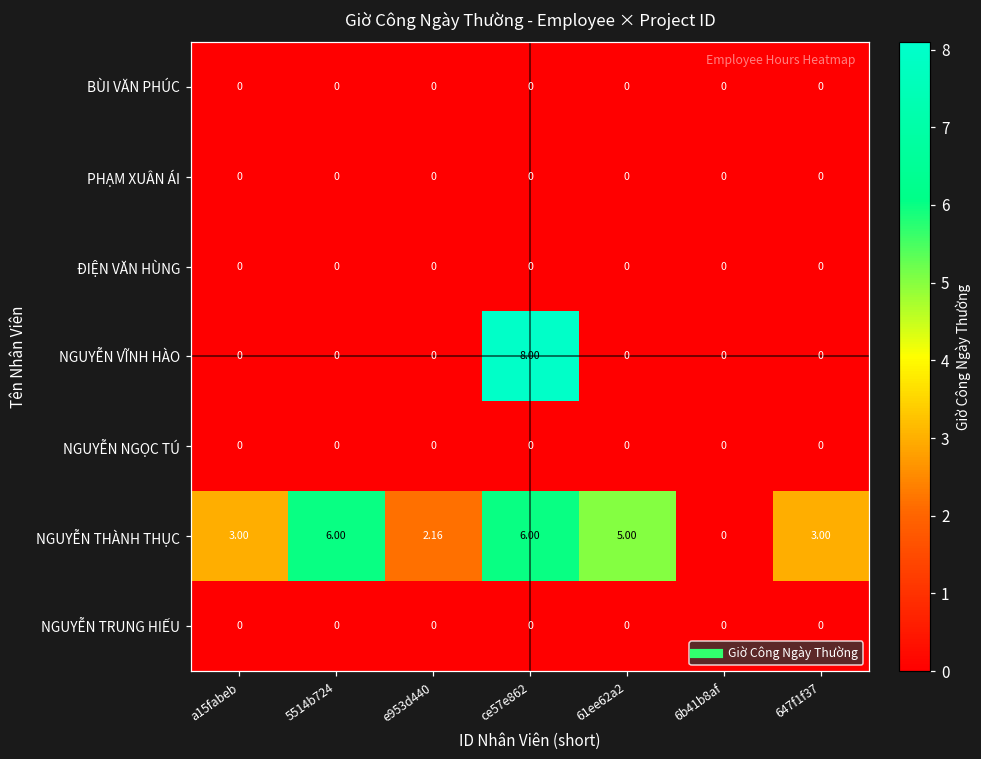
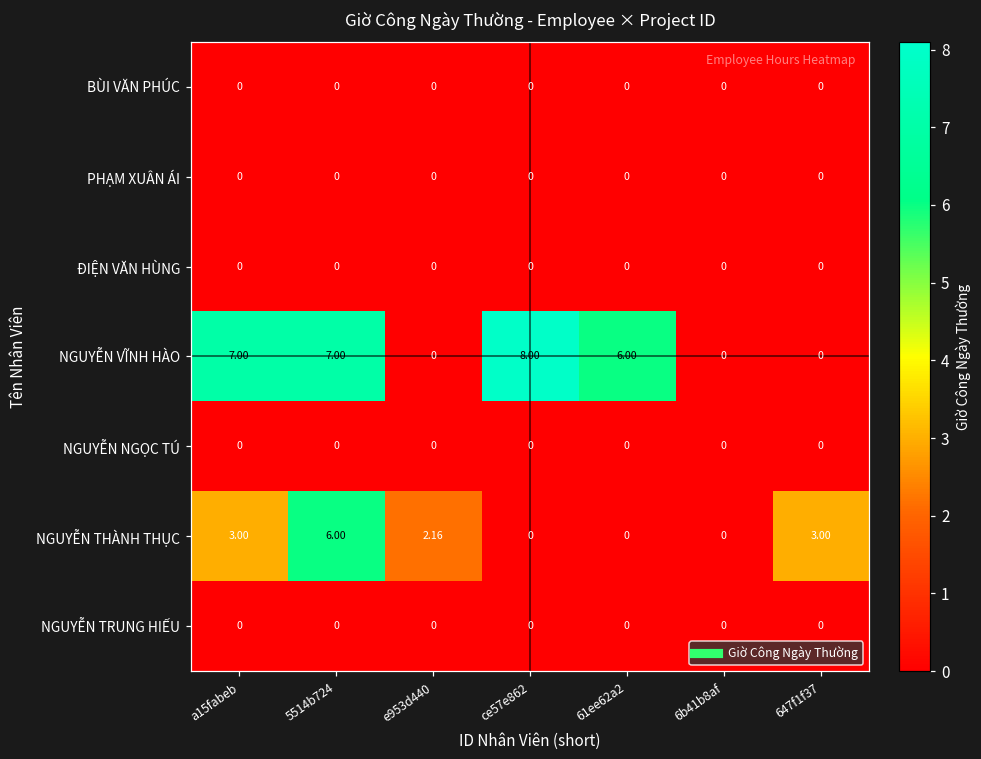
  {
    "BÙI VĂN PHÚC": {
      "a15fabeb": 0,
      "5514b724": 0,
      "e953d440": 0,
      "ce57e862": 0,
      "61ee62a2": 0,
      "6b41b8af": 0
    },
    "PHẠM XUÂN ÁI": {
      "a15fabeb": 0,
      "5514b724": 0,
      "e953d440": 0,
      "ce57e862": 0,
      "61ee62a2": 0,
      "6b41b8af": 0,
      "647f1f37": 0
    },
    "ĐIỆN VĂN HÙNG": {
      "a15fabeb": 0,
      "5514b724": 0,
      "e953d440": 0,
      "ce57e862": 0,
      "61ee62a2": 0,
      "6b41b8af": 0,
      "647f1f37": 0
    },
    "NGUYỄN VĨNH HÀO": {
-     "a15fabeb": 0,
-     "5514b724": 0,
+     "a15fabeb": 7.00,
+     "5514b724": 7.00,
      "e953d440": 0,
      "ce57e862": 8.00,
-     "61ee62a2": 0,
+     "61ee62a2": 6.00,
      "6b41b8af": 0,
      "647f1f37": 0
    },
    "NGUYỄN NGỌC TÚ": {
      "a15fabeb": 0,
      "5514b724": 0,
      "e953d440": 0,
      "ce57e862": 0,
      "61ee62a2": 0,
      "6b41b8af": 0,
      "647f1f37": 0
    },
    "NGUYỄN THÀNH THỤC": {
      "a15fabeb": 3.00,
      "5514b724": 6.00,
      "e953d440": 2.16,
-     "ce57e862": 6.00,
-     "61ee62a2": 5.00,
+     "ce57e862": 0,
+     "61ee62a2": 0,
      "6b41b8af": 0,
      "647f1f37": 3.00
    },
    "NGUYỄN TRUNG HIẾU": {
      "a15fabeb": 0,
      "5514b724": 0,
      "e953d440": 0,
      "ce57e862": 0,
      "61ee62a2": 0,
      "6b41b8af": 0,
      "647f1f37": 0
    }
  }
